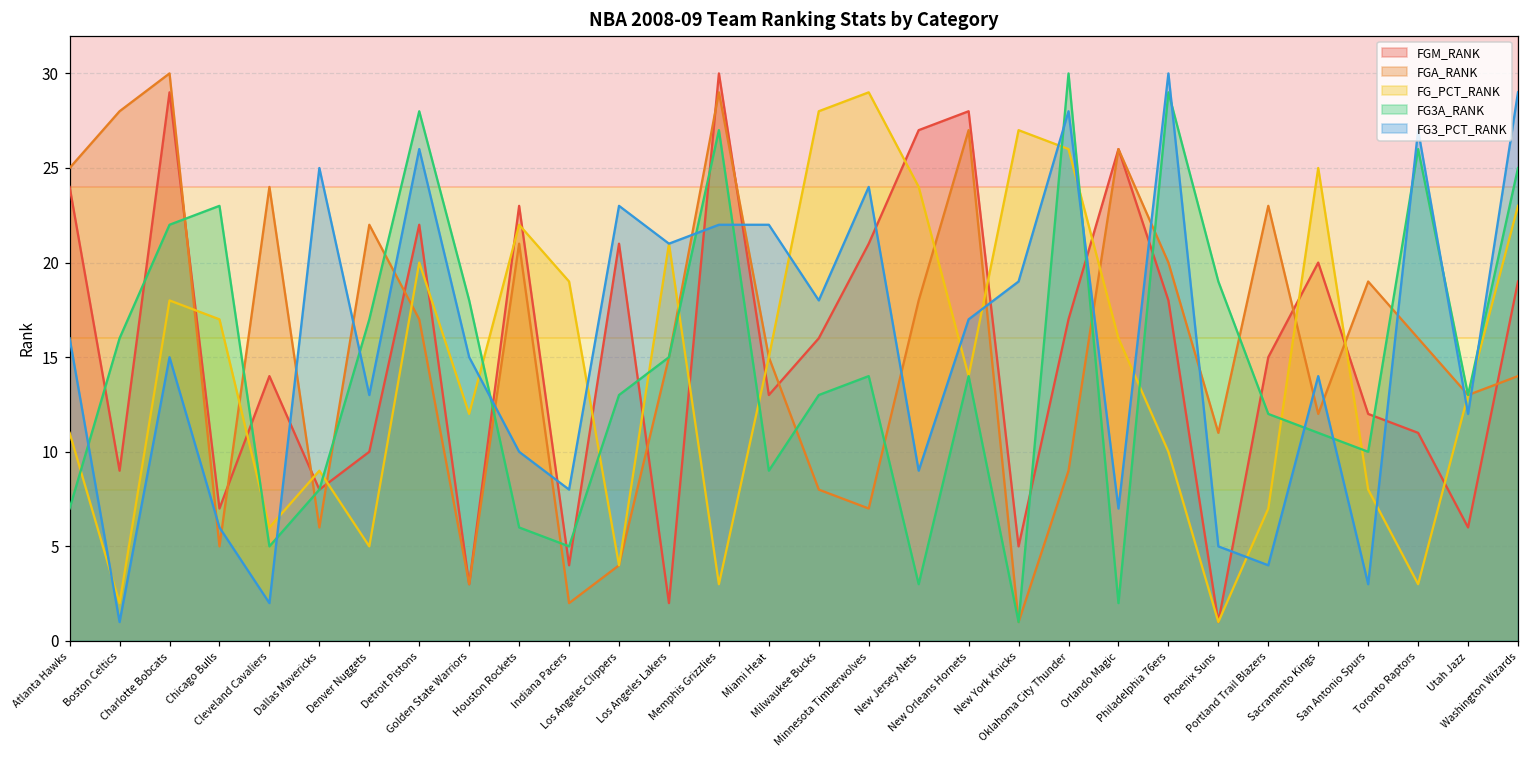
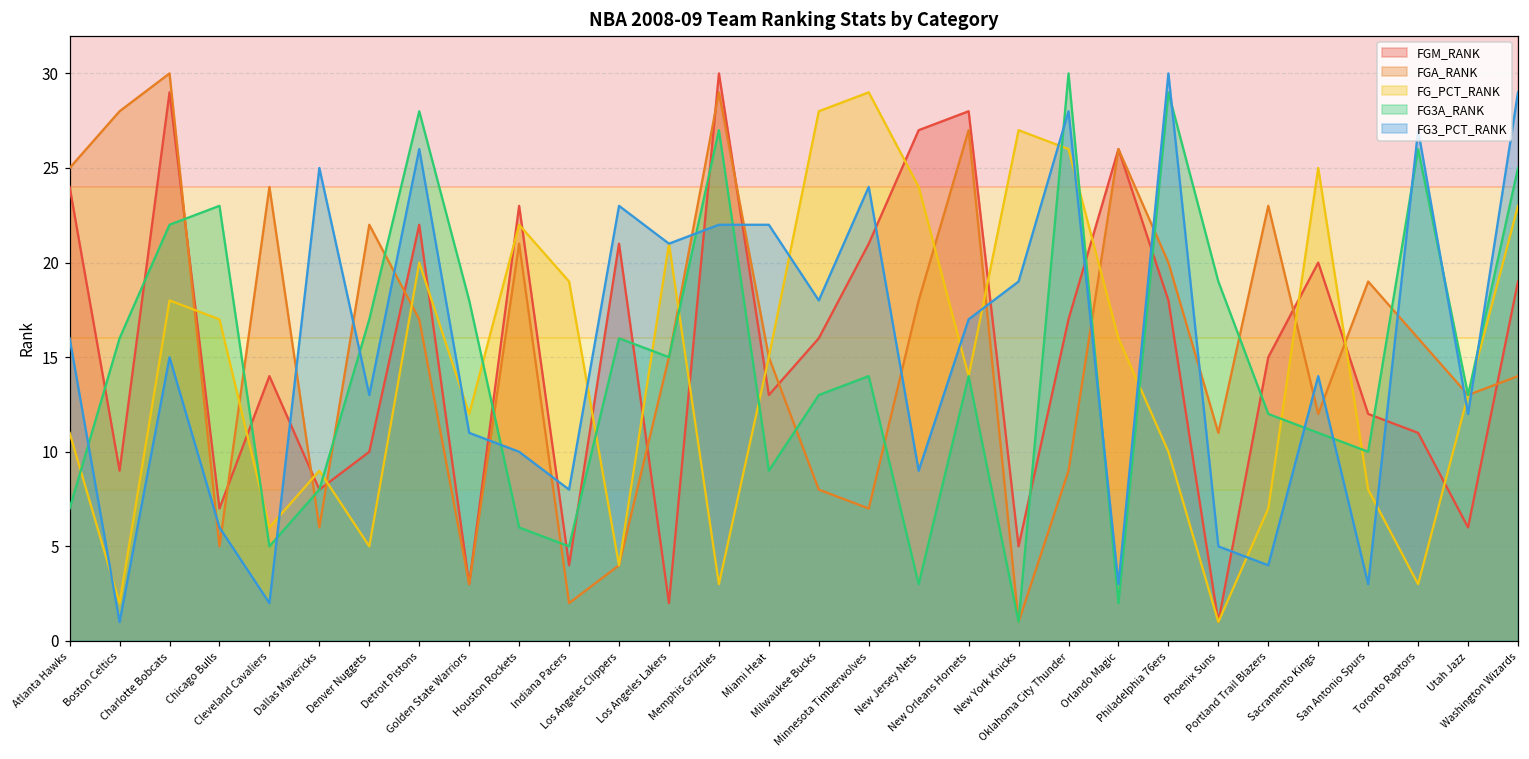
  {
    "FG3A_RANK": {
      "Atlanta Hawks": 7,
      "Boston Celtics": 16,
      "Charlotte Bobcats": 22,
      "Chicago Bulls": 23,
      "Cleveland Cavaliers": 5,
      "Denver Nuggets": 17,
      "Detroit Pistons": 28,
      "Golden State Warriors": 18,
      "Houston Rockets": 6,
      "Indiana Pacers": 5,
-     "Los Angeles Clippers": 13,
+     "Los Angeles Clippers": 16,
      "Memphis Grizzlies": 27,
      "Miami Heat": 9,
      "Milwaukee Bucks": 13,
      "Minnesota Timberwolves": 14,
      "New Jersey Nets": 3,
      "Oklahoma City Thunder": 30,
      "Orlando Magic": 2,
      "Philadelphia 76ers": 29,
      "Phoenix Suns": 19,
      "Portland Trail Blazers": 12,
      "Sacramento Kings": 11,
      "San Antonio Spurs": 10,
      "Toronto Raptors": 26,
      "Washington Wizards": 25
    },
    "FG3_PCT_RANK": {
      "Atlanta Hawks": 16,
      "Boston Celtics": 1,
      "Charlotte Bobcats": 15,
      "Chicago Bulls": 6,
      "Cleveland Cavaliers": 2,
      "Dallas Mavericks": 25,
      "Denver Nuggets": 13,
      "Detroit Pistons": 26,
-     "Golden State Warriors": 15,
+     "Golden State Warriors": 11,
      "Houston Rockets": 10,
      "Indiana Pacers": 8,
      "Los Angeles Clippers": 23,
      "Memphis Grizzlies": 22,
      "Miami Heat": 22,
      "Milwaukee Bucks": 18,
      "Minnesota Timberwolves": 24,
      "New Jersey Nets": 9,
      "New Orleans Hornets": 17,
      "New York Knicks": 19,
      "Oklahoma City Thunder": 28,
-     "Orlando Magic": 7,
+     "Orlando Magic": 3,
      "Philadelphia 76ers": 30,
      "Phoenix Suns": 5,
      "Portland Trail Blazers": 4,
      "Sacramento Kings": 14,
      "San Antonio Spurs": 3,
      "Utah Jazz": 12,
      "Washington Wizards": 29
    }
  }
